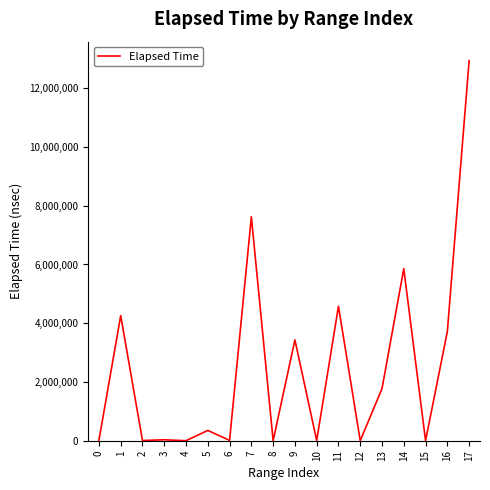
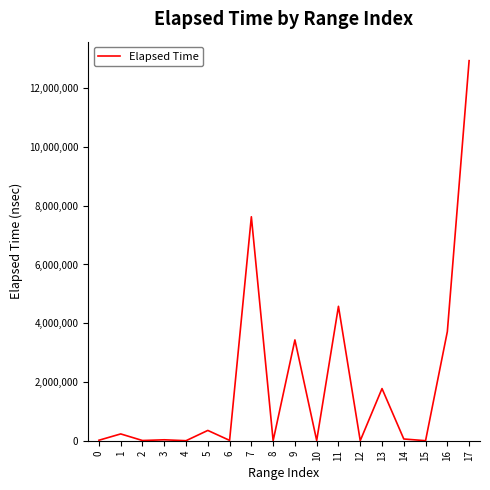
  {
    "0": "0",
-   "1": "4,300,000",
+   "1": "200,000",
    "2": "0",
    "3": "0",
    "4": "0",
    "5": "400,000",
    "6": "0",
    "7": "7,600,000",
    "8": "0",
    "9": "3,400,000",
    "10": "0",
    "11": "4,600,000",
    "12": "0",
    "13": "1,800,000",
-   "14": "5,900,000",
+   "14": "100,000",
    "15": "0",
    "16": "3,700,000",
    "17": "12,900,000"
  }
